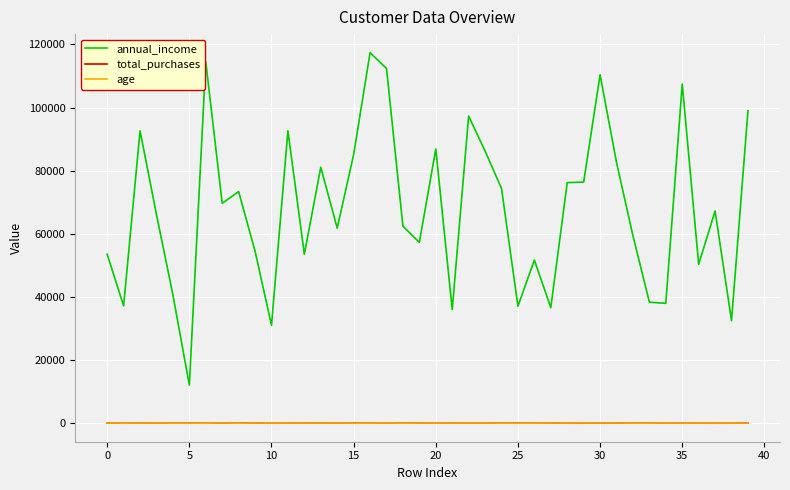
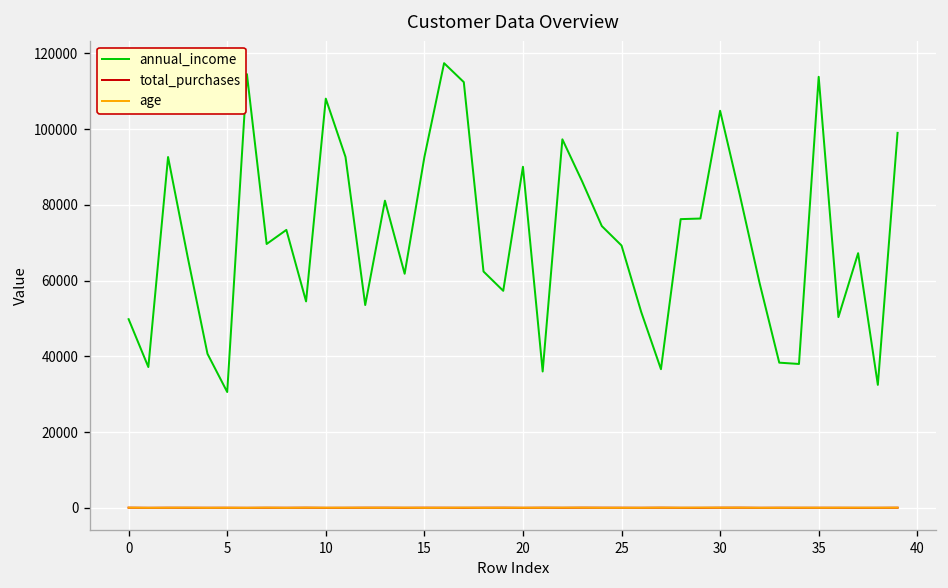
  {
    "annual_income": {
-     "0": 54000,
-     "5": 12000,
-     "10": 31000,
-     "15": 85000,
-     "20": 87000,
-     "25": 37000,
-     "30": 110000,
-     "35": 107000
+     "0": 50000,
+     "5": 31000,
+     "10": 108000,
+     "15": 93000,
+     "20": 90000,
+     "25": 69000,
+     "30": 105000,
+     "35": 114000
    },
    "age": {
      "0": 0,
      "5": 0,
      "10": 0,
      "15": 0,
      "20": 0,
      "25": 0,
      "30": 0,
      "35": 0
    }
  }
